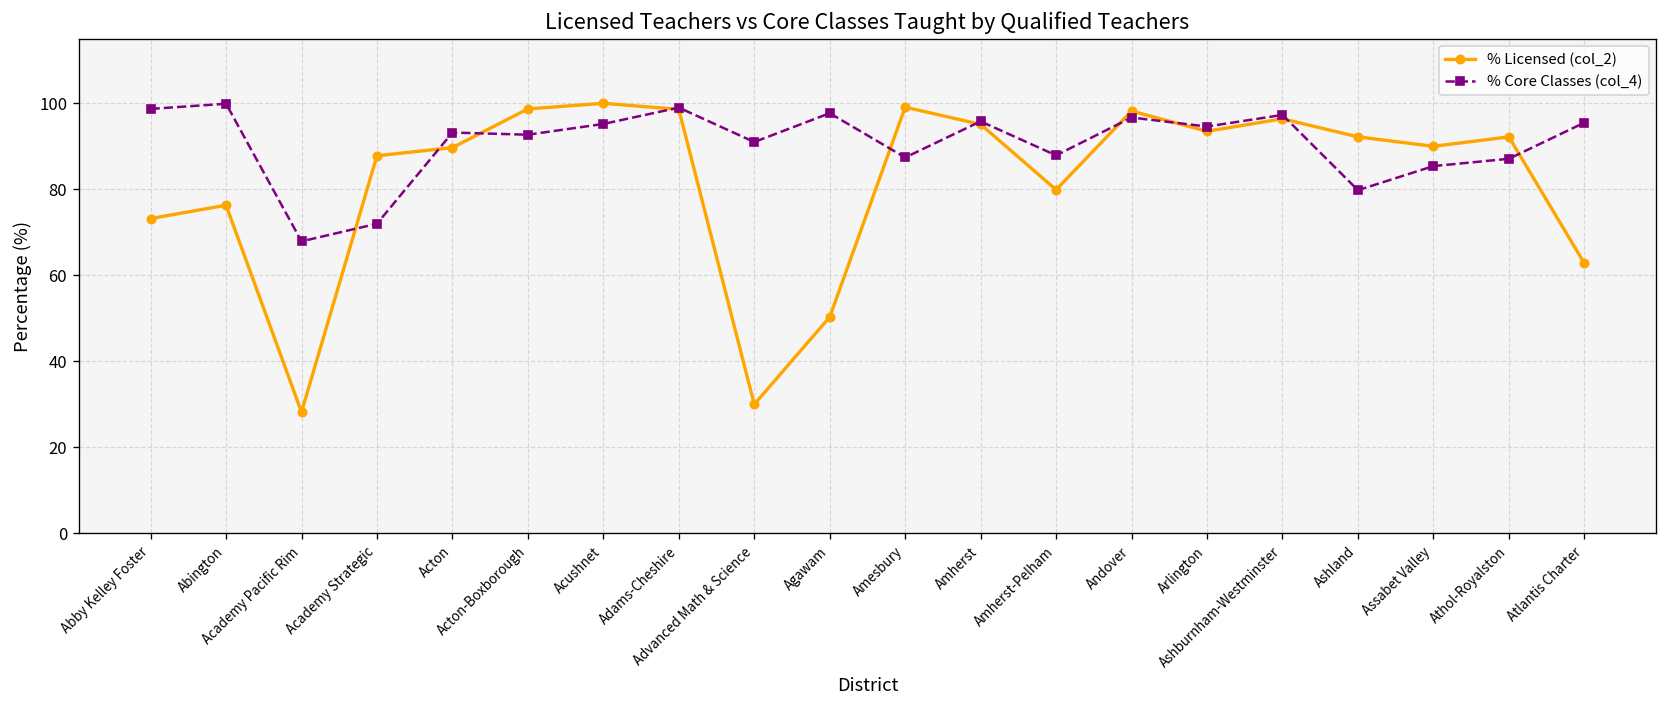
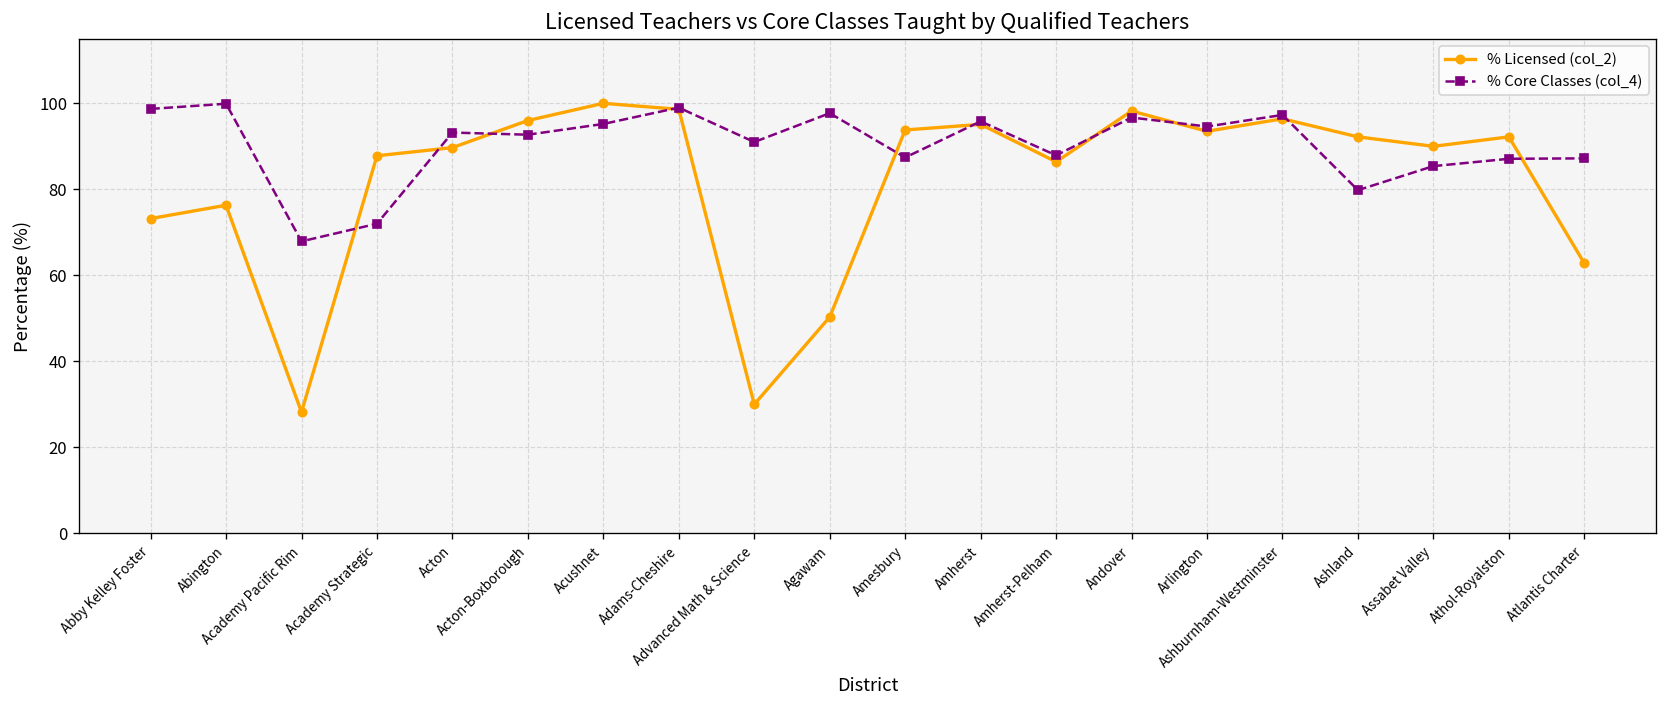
  {
    "% Licensed (col_2)": {
      "Abby Kelley Foster": 73,
      "Abington": 76,
      "Academy Pacific Rim": 28,
      "Academy Strategic": 88,
      "Acton": 90,
-     "Acton-Boxborough": 99,
+     "Acton-Boxborough": 96,
      "Acushnet": 100,
      "Advanced Math & Science": 30,
      "Agawam": 50,
-     "Amesbury": 99,
+     "Amesbury": 94,
      "Amherst": 95,
-     "Amherst-Pelham": 80,
+     "Amherst-Pelham": 86,
      "Andover": 98,
      "Arlington": 94,
      "Ashburnham-Westminster": 96,
      "Ashland": 92,
      "Assabet Valley": 90,
      "Athol-Royalston": 92,
      "Atlantis Charter": 63
    },
    "% Core Classes (col_4)": {
      "Abby Kelley Foster": 99,
      "Abington": 100,
      "Academy Pacific Rim": 68,
      "Academy Strategic": 72,
      "Acton": 93,
      "Acton-Boxborough": 93,
      "Acushnet": 95,
      "Advanced Math & Science": 91,
      "Agawam": 98,
      "Amesbury": 87,
      "Amherst": 96,
      "Amherst-Pelham": 88,
      "Andover": 97,
      "Arlington": 95,
      "Ashburnham-Westminster": 97,
      "Ashland": 80,
      "Assabet Valley": 85,
      "Athol-Royalston": 87,
-     "Atlantis Charter": 96
+     "Atlantis Charter": 87
    }
  }
